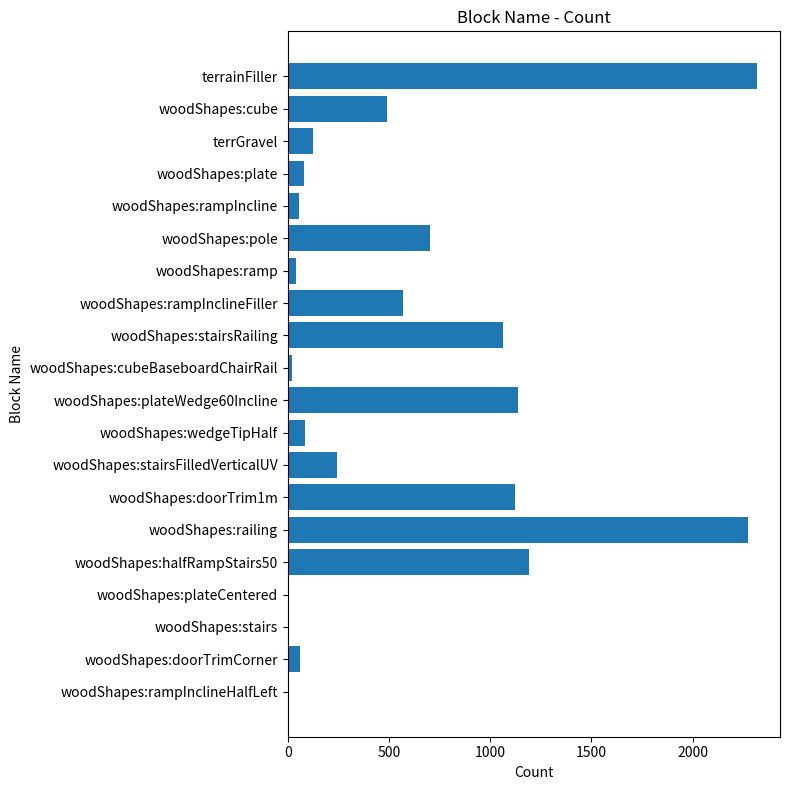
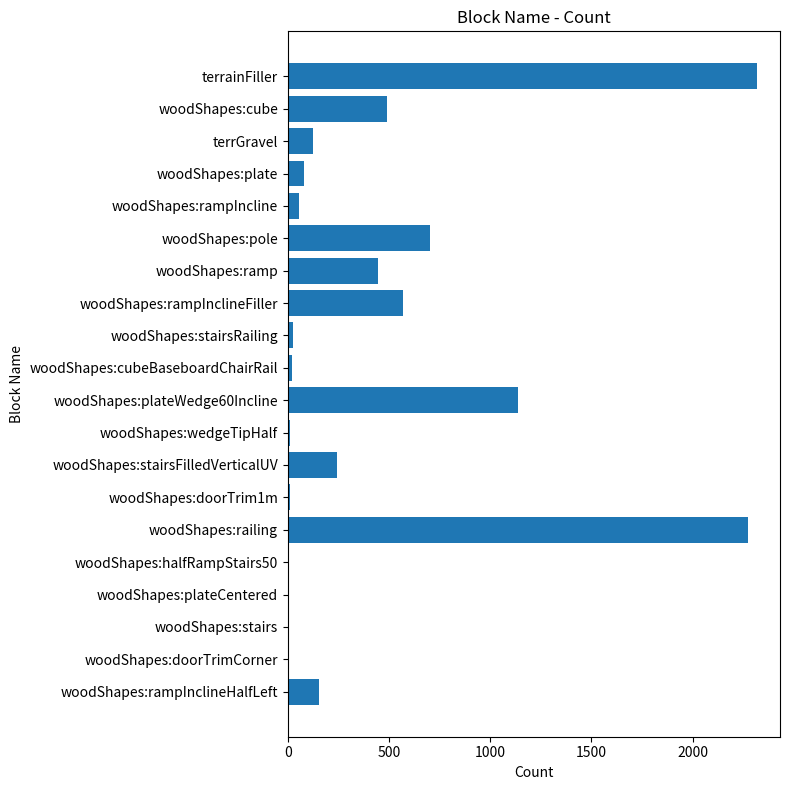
  {
    "terrainFiller": 2320,
    "woodShapes:cube": 490,
    "terrGravel": 130,
    "woodShapes:plate": 80,
    "woodShapes:rampIncline": 50,
    "woodShapes:pole": 700,
-   "woodShapes:ramp": 40,
+   "woodShapes:ramp": 450,
    "woodShapes:rampInclineFiller": 570,
-   "woodShapes:stairsRailing": 1060,
+   "woodShapes:stairsRailing": 30,
    "woodShapes:cubeBaseboardChairRail": 20,
    "woodShapes:plateWedge60Incline": 1140,
-   "woodShapes:wedgeTipHalf": 80,
+   "woodShapes:wedgeTipHalf": 10,
    "woodShapes:stairsFilledVerticalUV": 240,
-   "woodShapes:doorTrim1m": 1120,
+   "woodShapes:doorTrim1m": 10,
    "woodShapes:railing": 2270,
-   "woodShapes:halfRampStairs50": 1190,
-   "woodShapes:doorTrimCorner": 60,
-   "woodShapes:rampInclineHalfLeft": 0
+   "woodShapes:halfRampStairs50": 10,
+   "woodShapes:doorTrimCorner": 10,
+   "woodShapes:rampInclineHalfLeft": 160
  }
